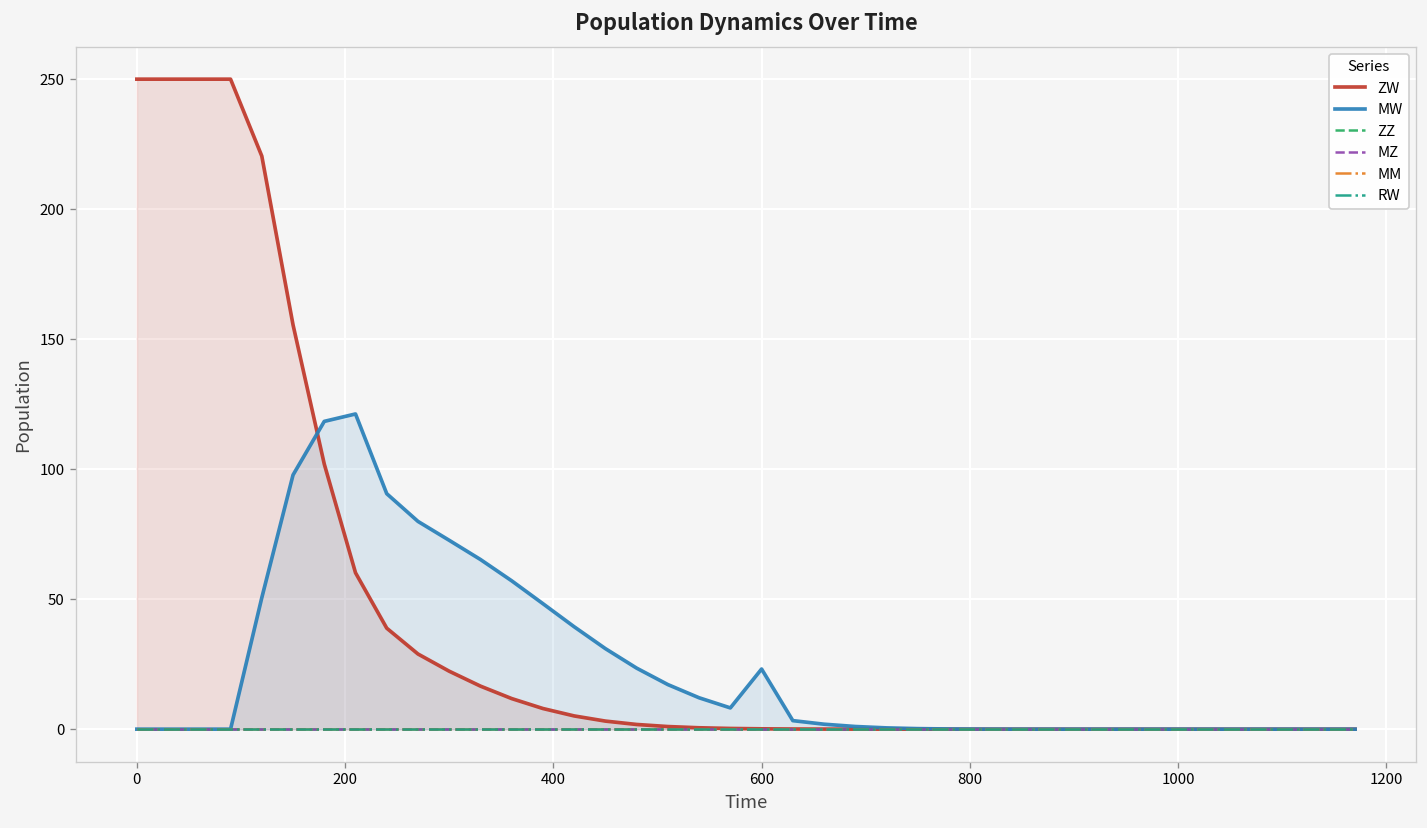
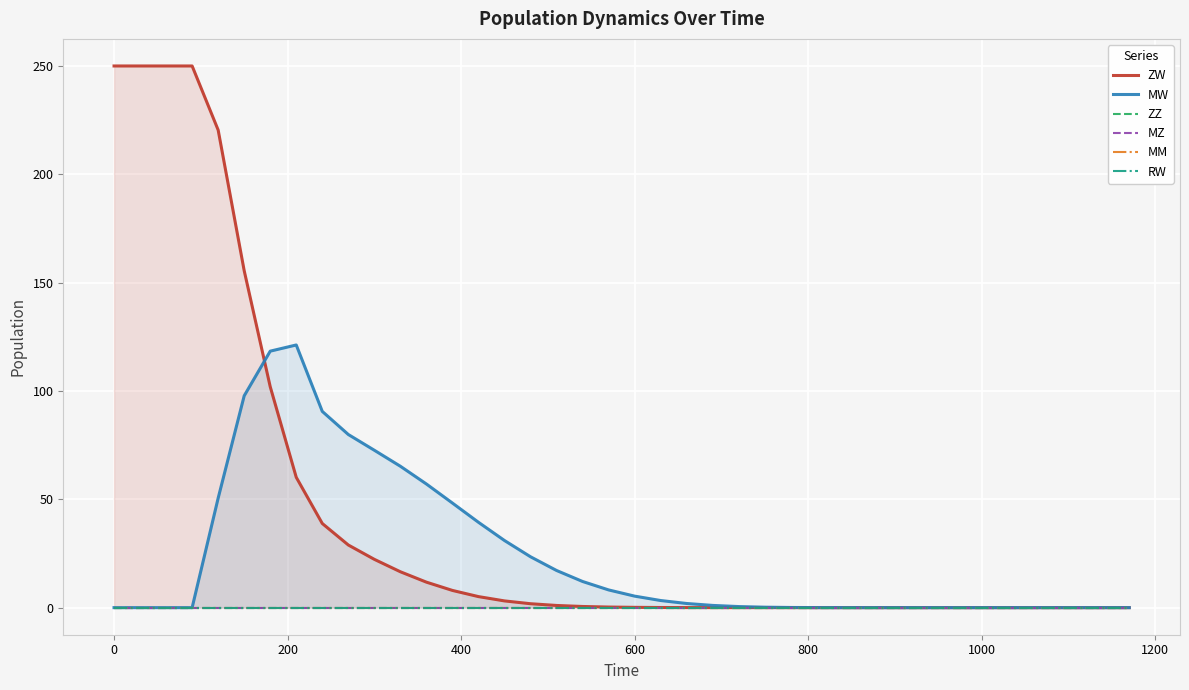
  {
    "ZW": {
      "0": 250
    },
    "MW": {
-     "600": 23
+     "600": 5
    }
  }
